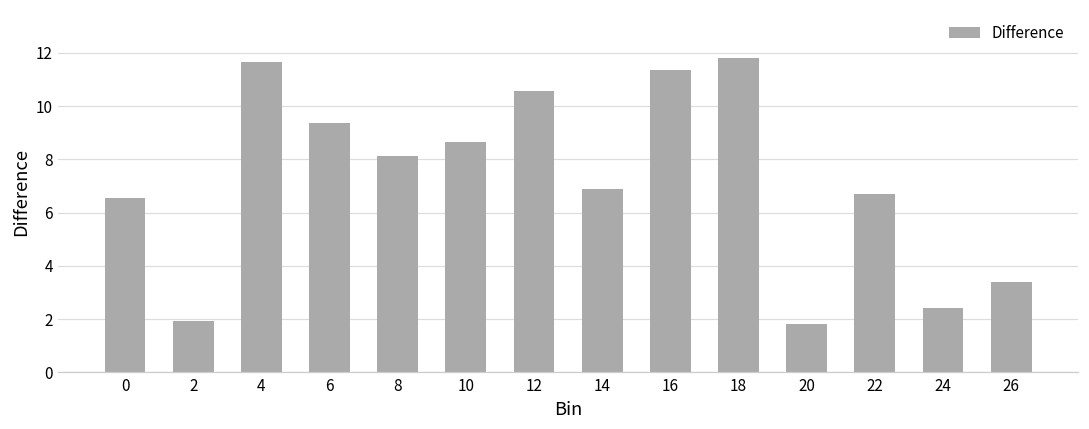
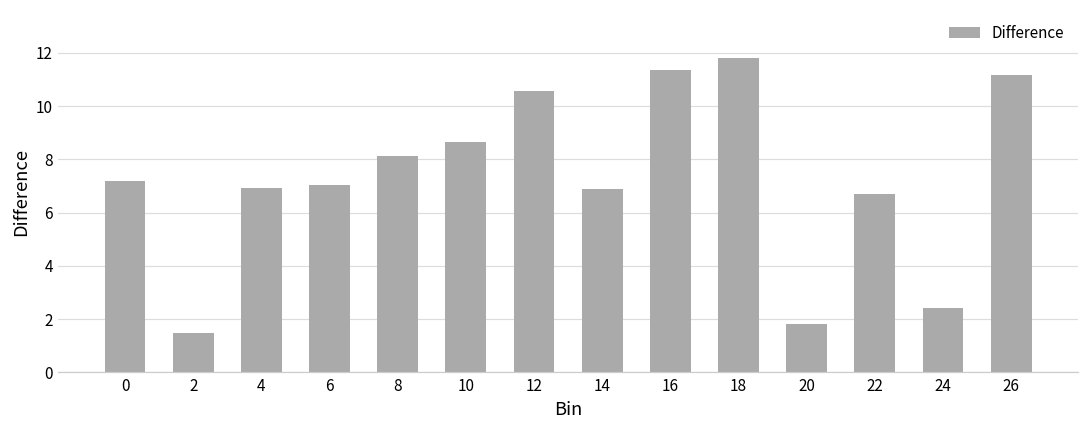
  {
-   "0": 6.6,
-   "2": 1.9,
-   "4": 11.6,
-   "6": 9.4,
+   "0": 7.2,
+   "2": 1.5,
+   "4": 6.9,
+   "6": 7.1,
    "8": 8.1,
    "10": 8.6,
    "12": 10.6,
    "14": 6.9,
    "16": 11.4,
    "18": 11.8,
    "20": 1.8,
    "22": 6.7,
    "24": 2.4,
-   "26": 3.4
+   "26": 11.2
  }
